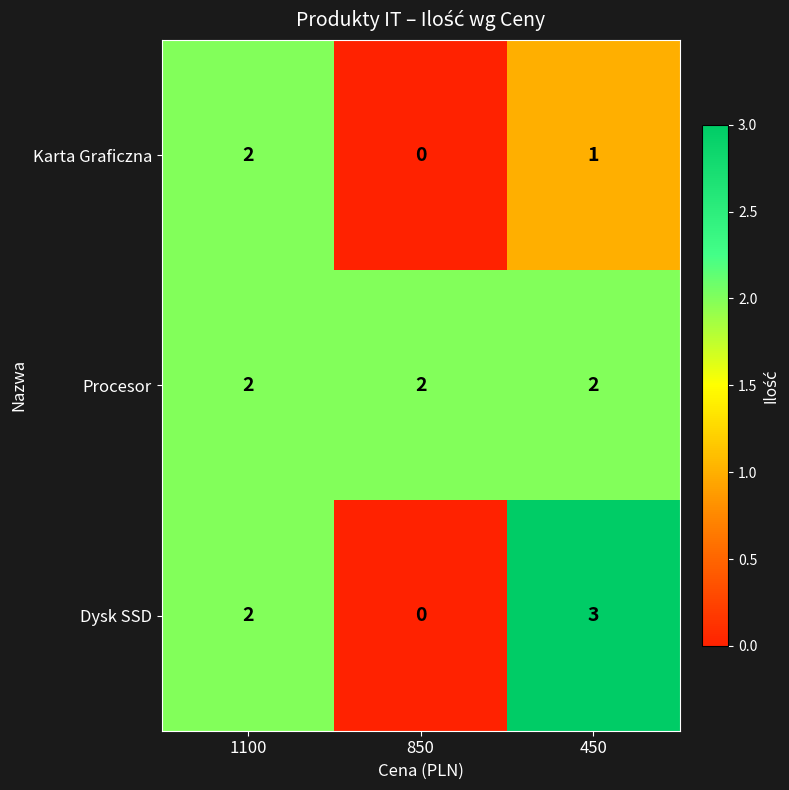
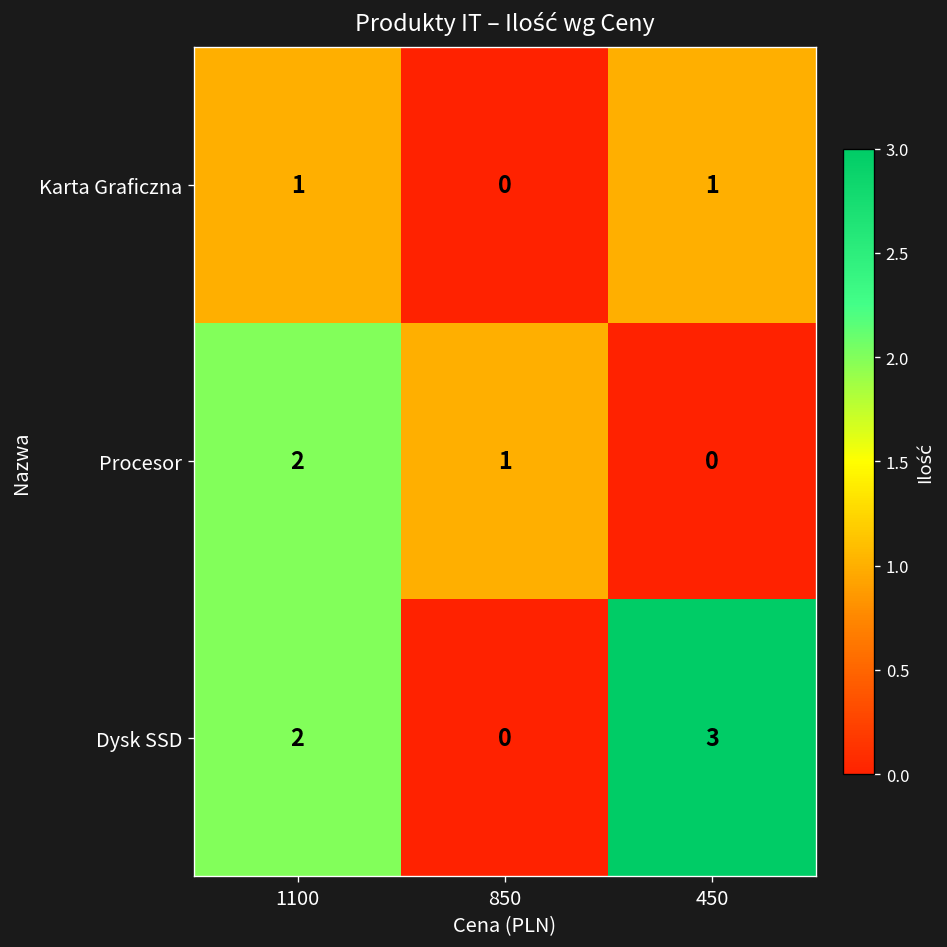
  {
    "Karta Graficzna": {
-     "1100": 2,
+     "1100": 1,
      "850": 0,
      "450": 1
    },
    "Procesor": {
      "1100": 2,
-     "850": 2,
-     "450": 2
+     "850": 1,
+     "450": 0
    },
    "Dysk SSD": {
      "1100": 2,
      "850": 0,
      "450": 3
    }
  }
